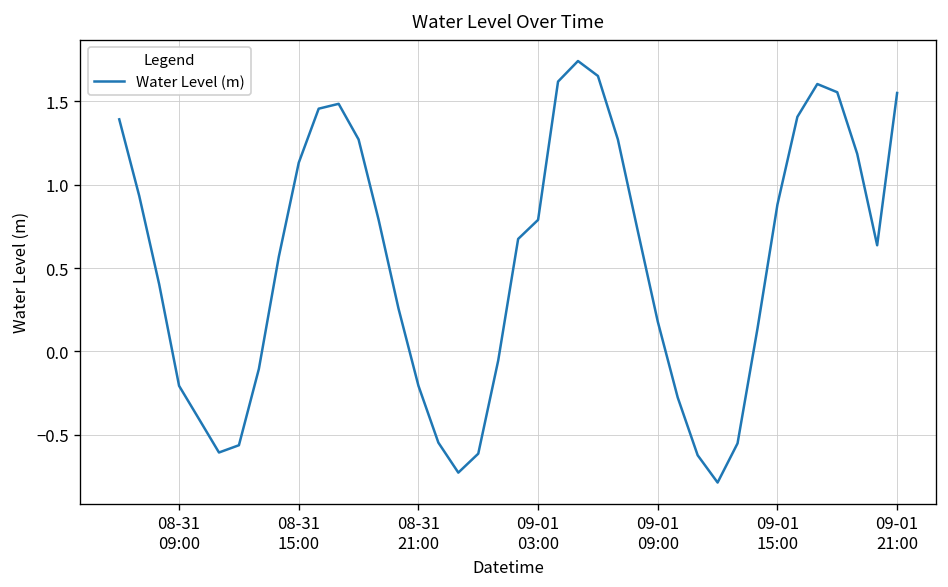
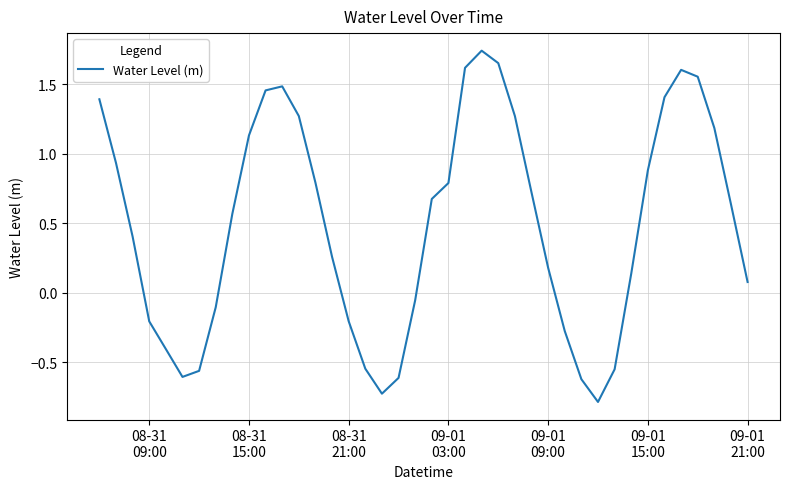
  {
    "08-31 09:00": -0.21,
    "08-31 15:00": 1.13,
    "08-31 21:00": -0.21,
    "09-01 03:00": 0.79,
    "09-01 09:00": 0.18,
    "09-01 15:00": 0.88,
-   "09-01 21:00": 1.55
+   "09-01 21:00": 0.08
  }
